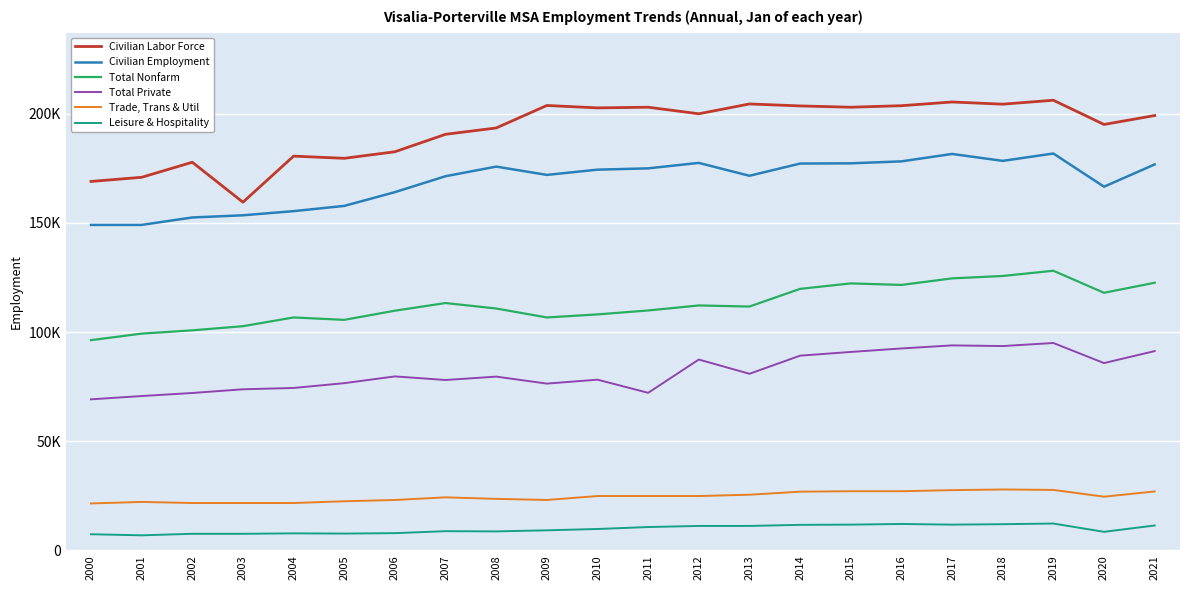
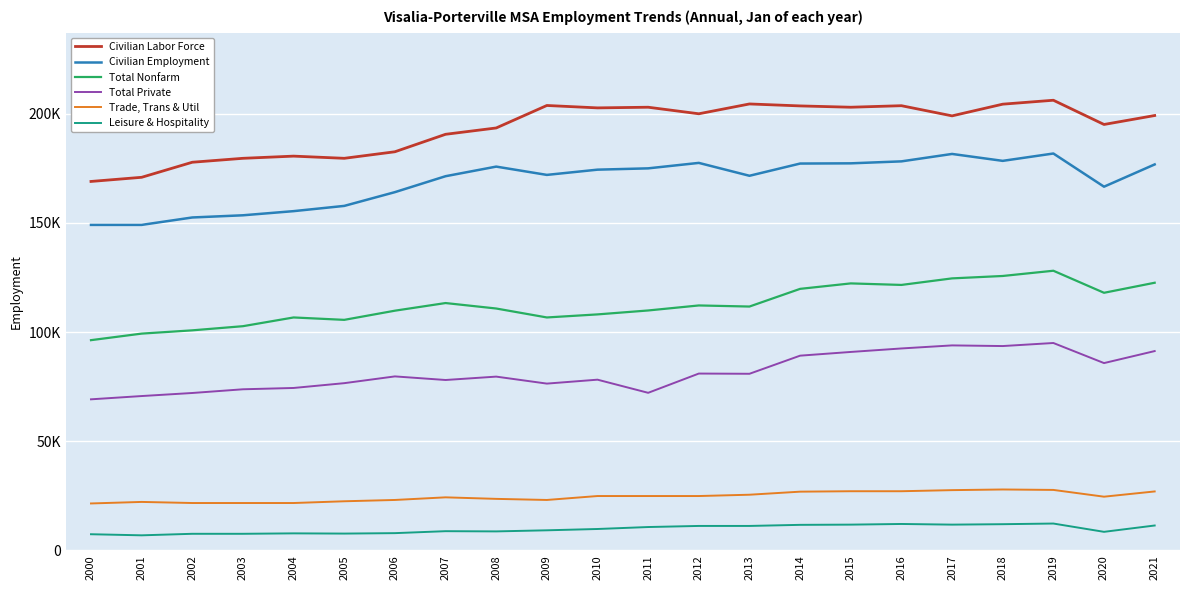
  {
    "Civilian Labor Force": {
      "2000": 169000,
      "2001": 171000,
      "2002": 178000,
-     "2003": 160000,
+     "2003": 180000,
      "2004": 181000,
      "2005": 180000,
      "2006": 183000,
      "2007": 191000,
      "2008": 194000,
      "2009": 204000,
      "2010": 203000,
      "2011": 203000,
      "2012": 200000,
      "2013": 205000,
      "2014": 204000,
      "2015": 203000,
      "2016": 204000,
-     "2017": 205000,
+     "2017": 199000,
      "2018": 204000,
      "2019": 206000,
      "2020": 195000,
      "2021": 199000
    },
    "Civilian Employment": {
      "2000": 149000,
      "2001": 149000,
      "2002": 153000,
      "2003": 154000,
      "2004": 155000,
      "2005": 158000,
      "2006": 164000,
      "2007": 171000,
      "2008": 176000,
      "2009": 172000,
      "2010": 174000,
      "2011": 175000,
      "2012": 178000,
      "2013": 172000,
      "2014": 177000,
      "2015": 177000,
      "2016": 178000,
      "2017": 182000,
      "2018": 178000,
      "2019": 182000,
      "2020": 167000,
      "2021": 177000
    },
    "Total Private": {
      "2000": 69000,
      "2001": 71000,
      "2002": 72000,
      "2003": 74000,
      "2004": 74000,
      "2005": 77000,
      "2006": 80000,
      "2007": 78000,
      "2008": 80000,
      "2009": 76000,
      "2010": 78000,
      "2011": 72000,
-     "2012": 87000,
+     "2012": 81000,
      "2013": 81000,
      "2014": 89000,
      "2015": 91000,
      "2016": 93000,
      "2017": 94000,
      "2018": 94000,
      "2019": 95000,
      "2020": 86000,
      "2021": 91000
    },
    "Trade, Trans & Util": {
      "2000": 22000,
      "2001": 22000,
      "2002": 22000,
      "2003": 22000,
      "2004": 22000,
      "2005": 23000,
      "2006": 23000,
      "2007": 24000,
      "2008": 24000,
      "2009": 23000,
      "2010": 25000,
      "2011": 25000,
      "2012": 25000,
      "2013": 26000,
      "2014": 27000,
      "2015": 27000,
      "2016": 27000,
      "2017": 28000,
      "2018": 28000,
      "2019": 28000,
      "2020": 25000,
      "2021": 27000
    }
  }
